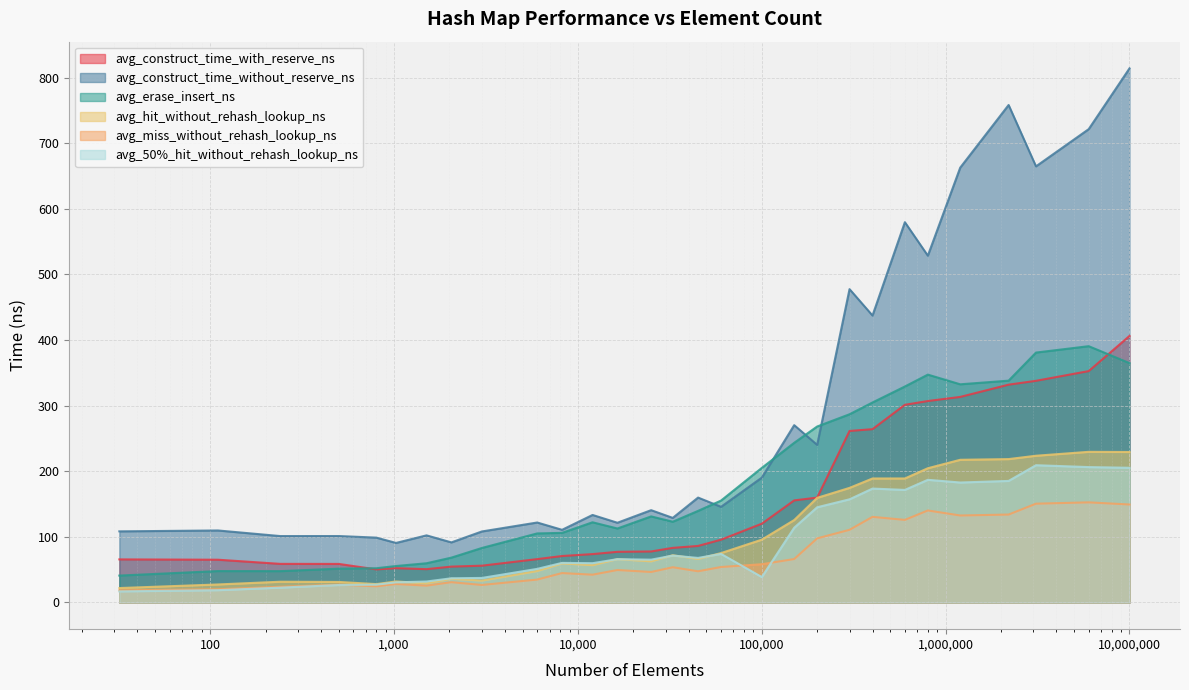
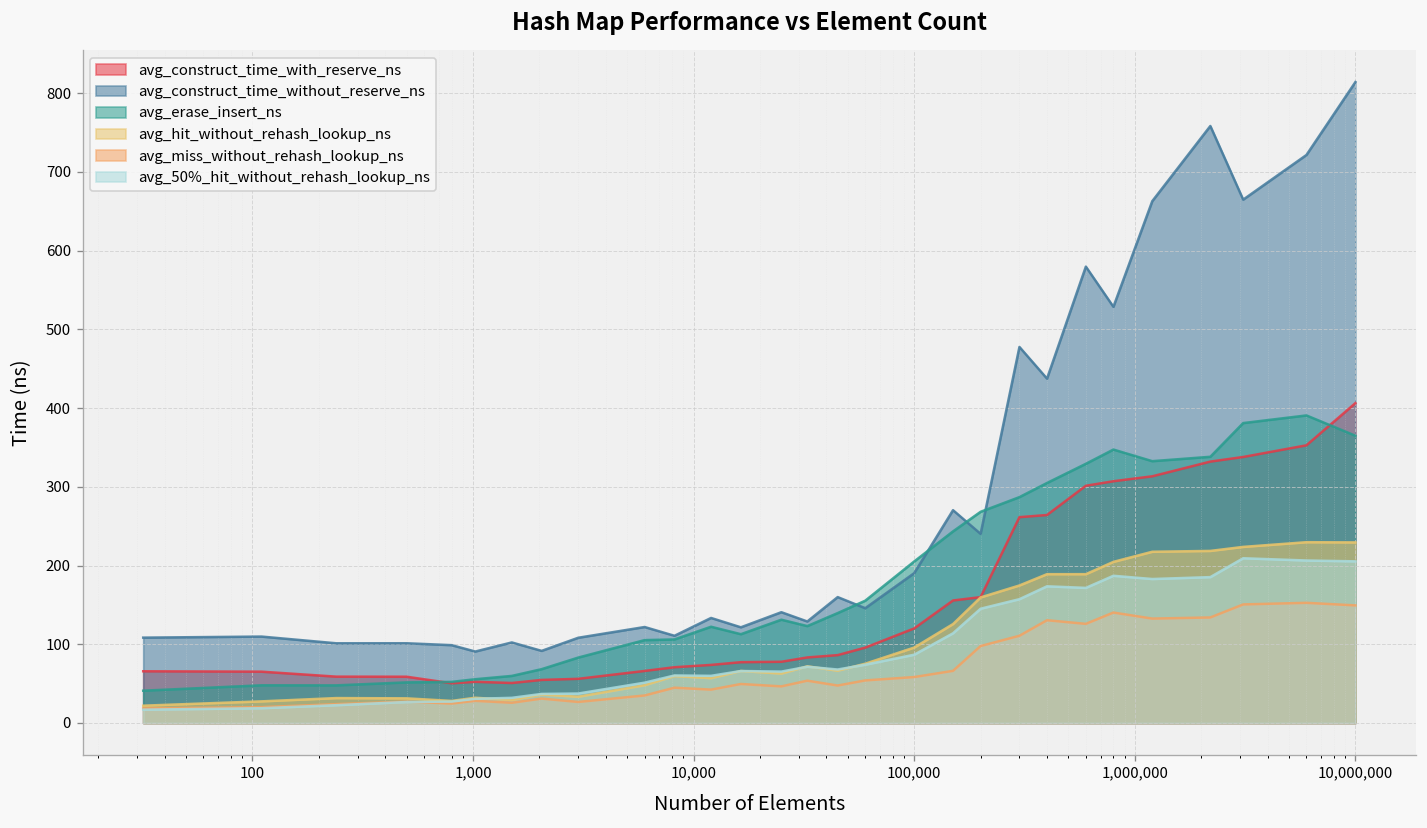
  {
    "avg_construct_time_with_reserve_ns": {
      "100,000": 120,
      "10,000,000": 410
    },
    "avg_50%_hit_without_rehash_lookup_ns": {
-     "100,000": 40,
+     "100,000": 90,
      "10,000,000": 210
    }
  }
